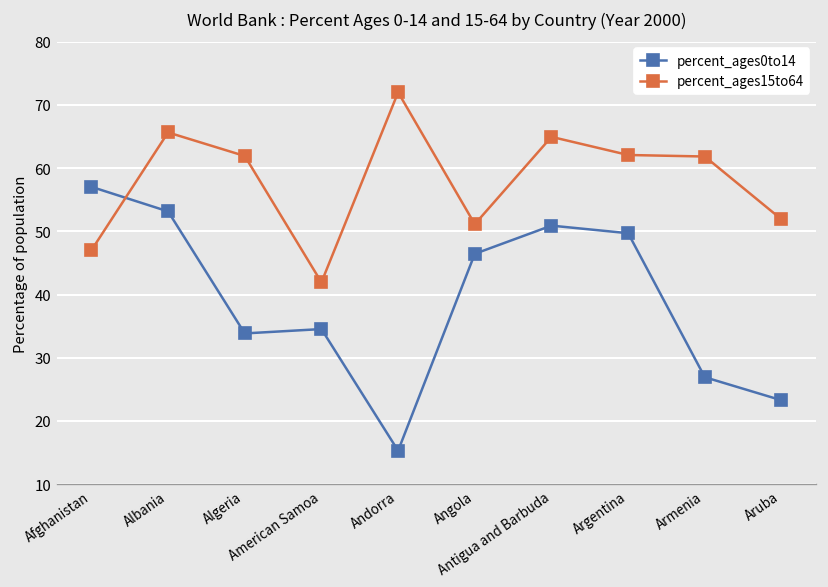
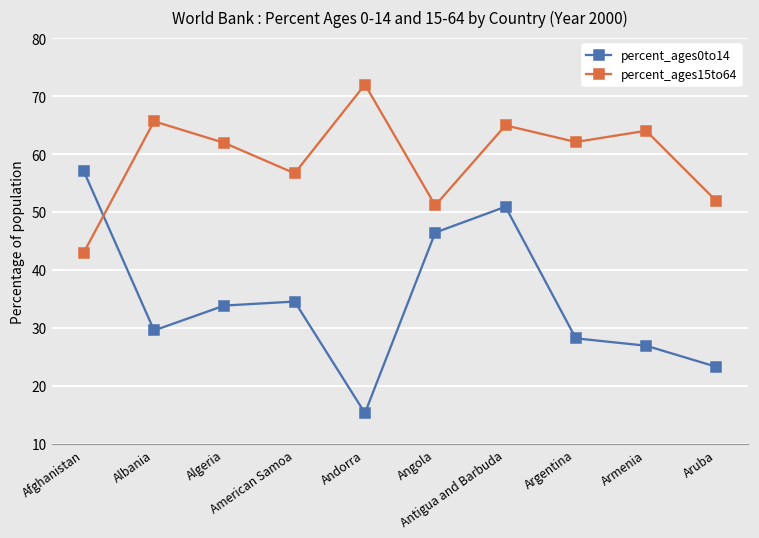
  {
    "percent_ages0to14": {
      "Afghanistan": 57,
-     "Albania": 53,
+     "Albania": 30,
      "Algeria": 34,
      "American Samoa": 35,
      "Andorra": 15,
      "Angola": 46,
      "Antigua and Barbuda": 51,
-     "Argentina": 50,
+     "Argentina": 28,
      "Armenia": 27,
      "Aruba": 23
    },
    "percent_ages15to64": {
-     "Afghanistan": 47,
+     "Afghanistan": 43,
      "Albania": 66,
      "Algeria": 62,
-     "American Samoa": 42,
+     "American Samoa": 57,
      "Andorra": 72,
      "Angola": 51,
      "Antigua and Barbuda": 65,
      "Argentina": 62,
-     "Armenia": 62,
+     "Armenia": 64,
      "Aruba": 52
    }
  }
